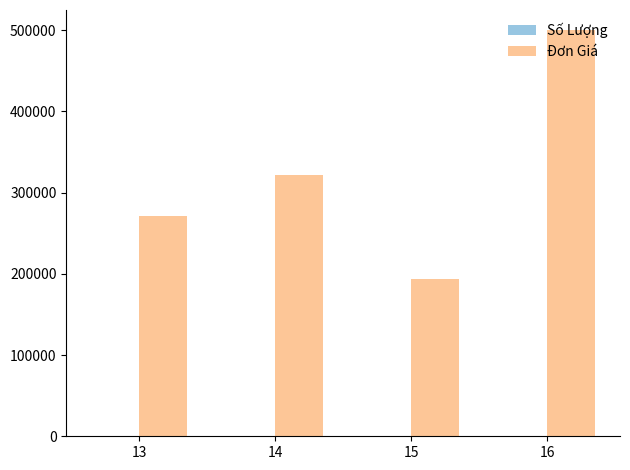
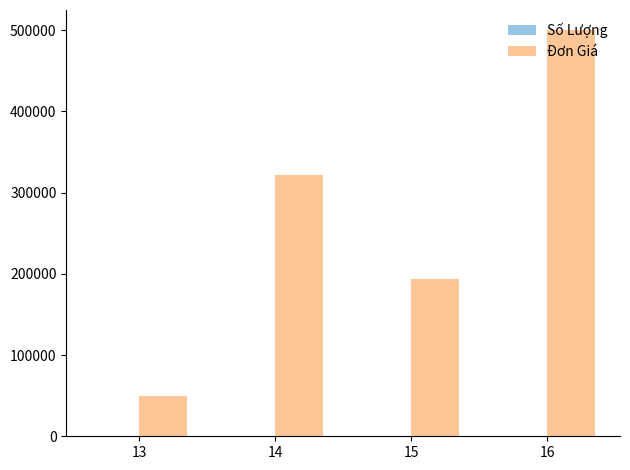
  {
    "Đơn Giá": {
-     "13": 270000,
+     "13": 50000,
      "14": 320000,
      "15": 190000,
      "16": 500000
    }
  }
